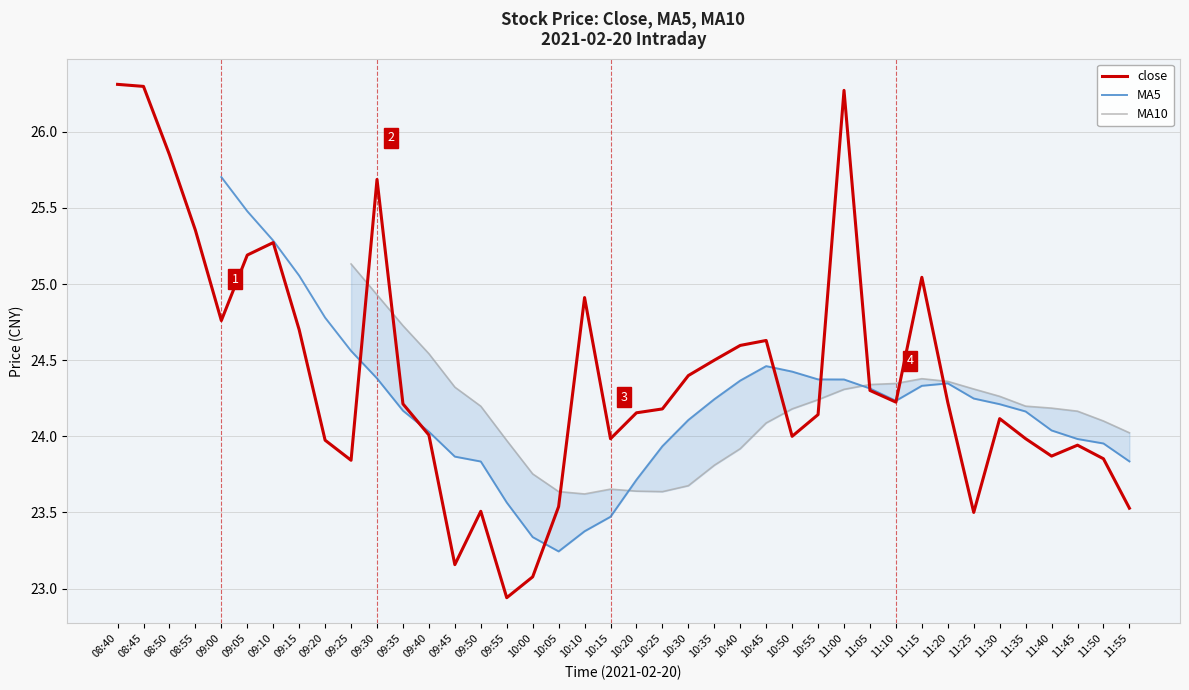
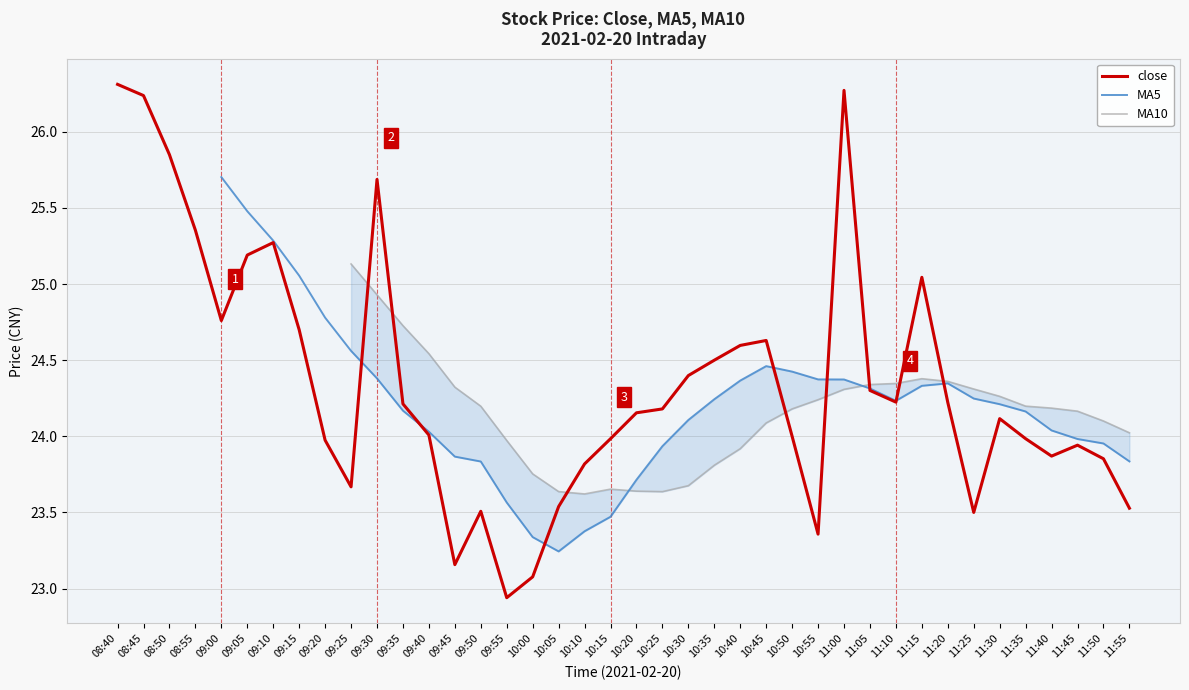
  {
    "close": {
      "08:40": 26.31,
-     "08:45": 26.30,
+     "08:45": 26.24,
      "08:50": 25.85,
      "08:55": 25.35,
      "09:00": 24.76,
      "09:15": 24.70,
      "09:20": 23.97,
-     "09:25": 23.84,
+     "09:25": 23.67,
      "09:30": 25.69,
      "09:35": 24.21,
      "09:40": 24.01,
      "09:45": 23.16,
      "09:50": 23.51,
      "09:55": 22.94,
      "10:00": 23.08,
      "10:05": 23.54,
-     "10:10": 24.91,
+     "10:10": 23.82,
      "10:15": 23.98,
      "10:25": 24.18,
      "10:30": 24.40,
      "10:35": 24.50,
      "10:40": 24.60,
      "10:45": 24.63,
      "10:50": 24.00,
-     "10:55": 24.14,
+     "10:55": 23.36,
      "11:00": 26.27,
      "11:15": 25.04,
      "11:20": 24.22,
      "11:25": 23.50,
      "11:30": 24.12,
      "11:35": 23.98,
      "11:40": 23.87,
      "11:45": 23.94,
      "11:50": 23.85,
      "11:55": 23.53
    },
    "MA10": {
      "10:20": 23.64,
      "10:25": 23.64,
      "10:30": 23.68,
      "10:35": 23.81,
      "10:40": 23.92,
      "10:45": 24.09,
      "10:50": 24.18,
      "10:55": 24.24,
      "11:00": 24.31
    }
  }
